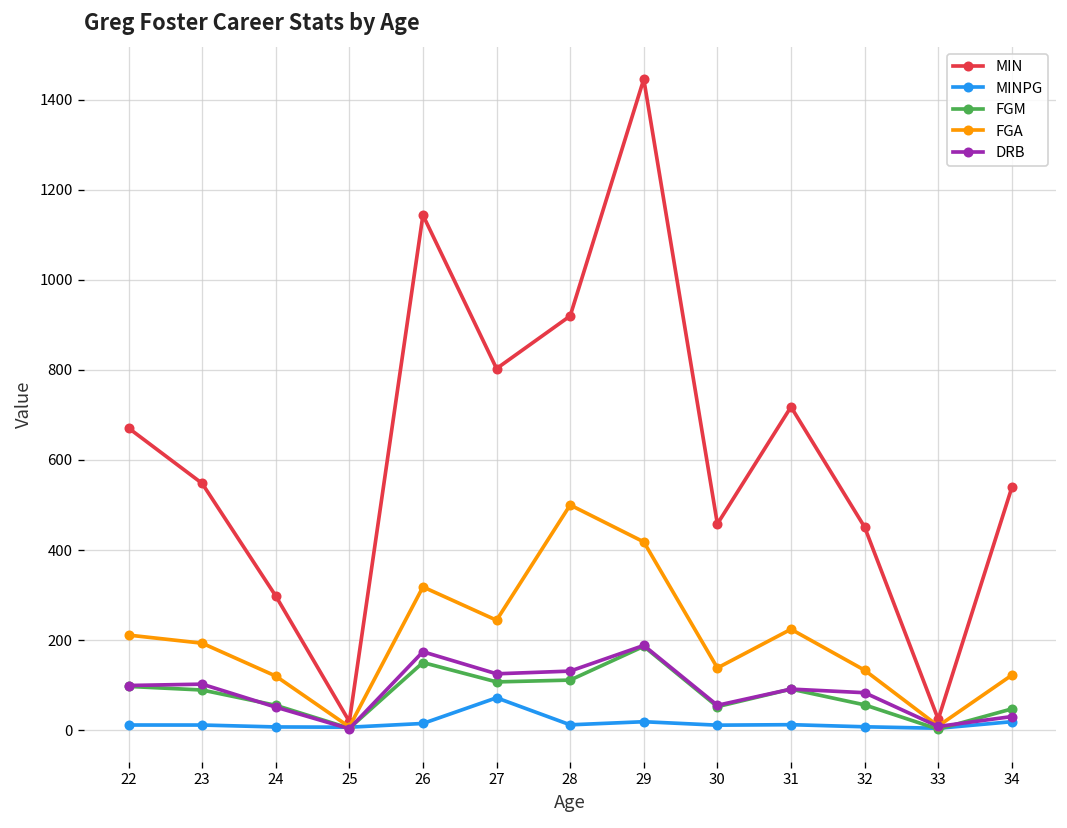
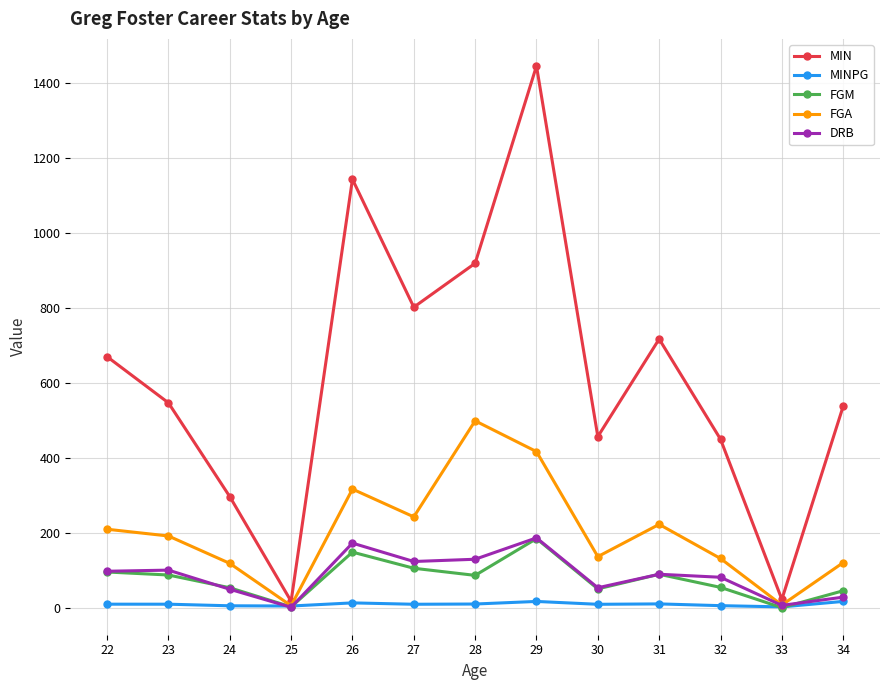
  {
    "MIN": {
      "22": 670,
      "23": 550,
      "24": 300,
      "25": 20,
      "26": 1140,
      "27": 800,
      "28": 920,
      "29": 1450,
      "30": 460,
      "31": 720,
      "32": 450,
      "33": 20,
      "34": 540
    },
    "MINPG": {
      "22": 10,
      "23": 10,
      "24": 10,
      "26": 10,
-     "27": 70,
+     "27": 10,
      "28": 10,
      "29": 20,
      "30": 10,
      "31": 10,
      "32": 10,
      "34": 20
    },
    "FGM": {
      "23": 90,
      "26": 150,
      "27": 110,
-     "28": 110,
+     "28": 90,
      "32": 60,
      "34": 50
    },
    "FGA": {
      "22": 210,
      "23": 190,
      "24": 120,
      "26": 320,
      "27": 240,
      "28": 500,
      "29": 420,
      "30": 140,
      "31": 220,
      "32": 130,
      "34": 120
    },
    "DRB": {
      "23": 100,
      "26": 170,
      "27": 130,
      "28": 130,
      "32": 80,
      "34": 30
    }
  }
